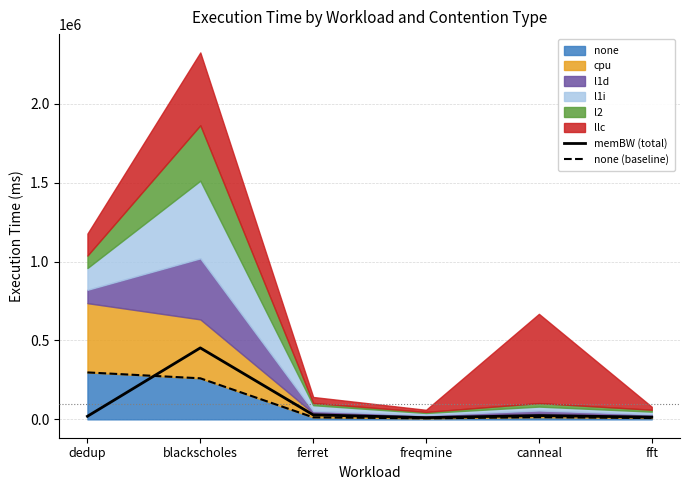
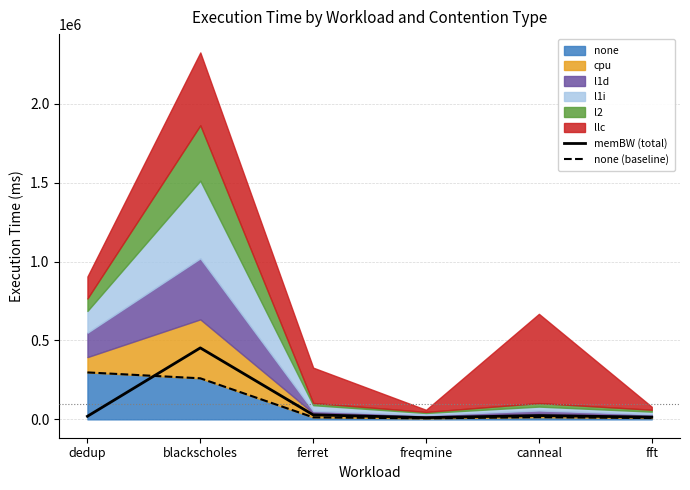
  {
    "memBW (total)": {
      "dedup": 20000,
      "blackscholes": 450000
    },
    "none": {
      "dedup": 300000,
      "blackscholes": 260000
    },
    "cpu": {
-     "dedup": 440000,
+     "dedup": 100000,
      "blackscholes": 370000
    },
    "l1d": {
-     "dedup": 80000,
+     "dedup": 150000,
      "blackscholes": 390000,
      "canneal": 20000
    },
    "l1i": {
      "dedup": 140000,
      "blackscholes": 490000,
      "canneal": 20000
    },
    "l2": {
      "dedup": 80000,
      "blackscholes": 350000,
      "canneal": 20000
    },
    "llc": {
      "dedup": 140000,
      "blackscholes": 460000,
-     "ferret": 40000,
+     "ferret": 220000,
      "canneal": 570000,
      "fft": 20000
    }
  }
